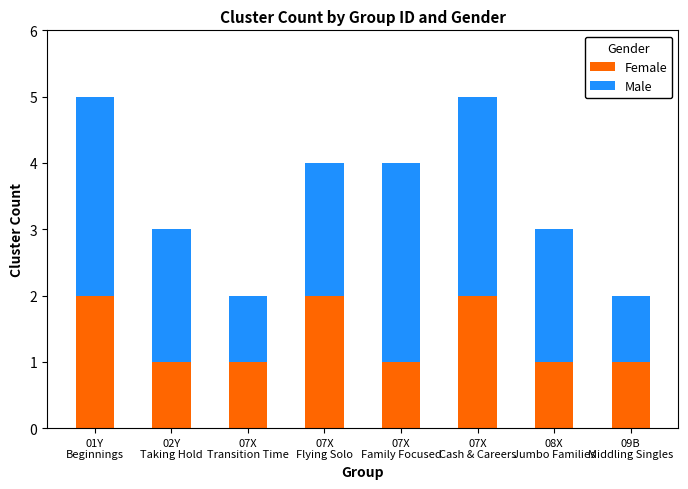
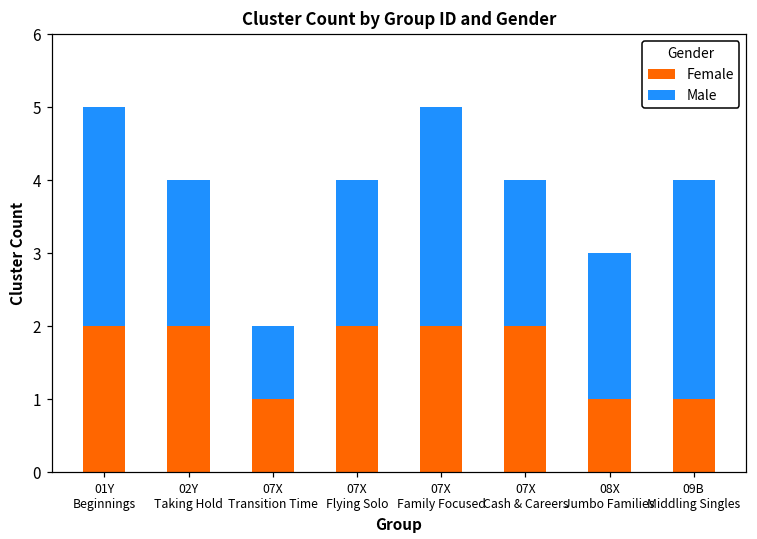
  {
    "Female": {
      "01Y Beginnings": 2,
-     "02Y Taking Hold": 1,
+     "02Y Taking Hold": 2,
      "07X Transition Time": 1,
      "07X Flying Solo": 2,
-     "07X Family Focused": 1,
+     "07X Family Focused": 2,
      "07X Cash & Careers": 2,
      "08X Jumbo Families": 1,
      "09B Middling Singles": 1
    },
    "Male": {
      "01Y Beginnings": 3,
      "02Y Taking Hold": 2,
      "07X Transition Time": 1,
      "07X Flying Solo": 2,
      "07X Family Focused": 3,
-     "07X Cash & Careers": 3,
+     "07X Cash & Careers": 2,
      "08X Jumbo Families": 2,
-     "09B Middling Singles": 1
+     "09B Middling Singles": 3
    }
  }
